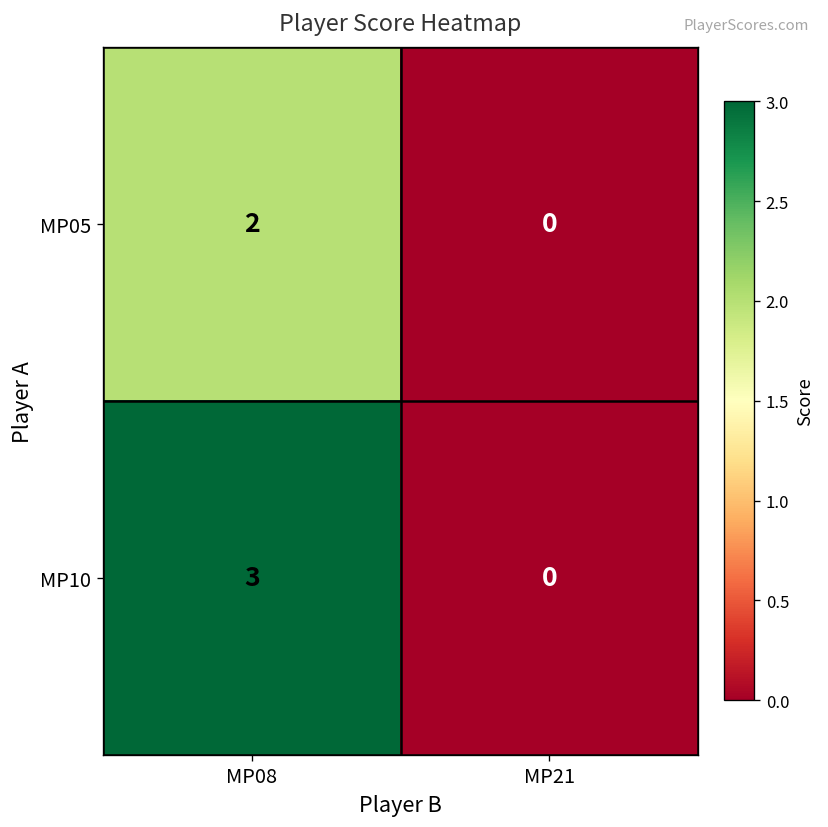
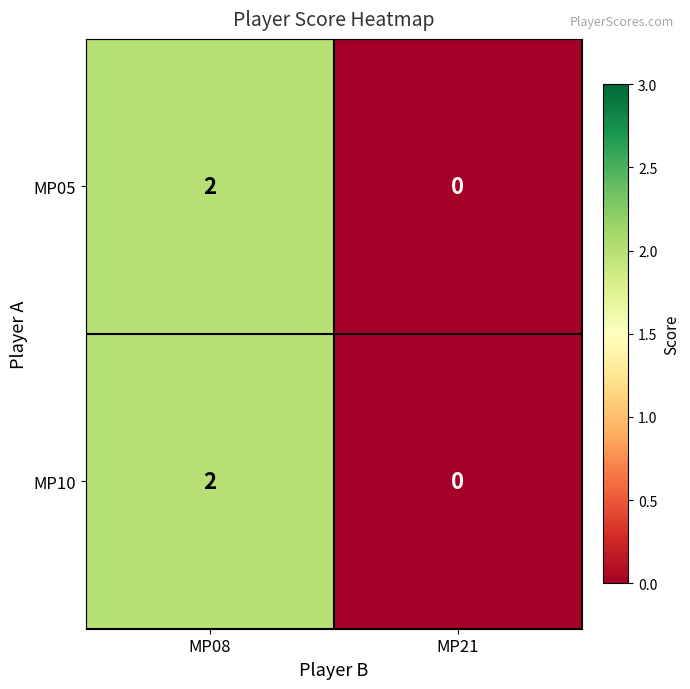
  {
    "MP05": {
      "MP08": 2,
      "MP21": 0
    },
    "MP10": {
-     "MP08": 3,
+     "MP08": 2,
      "MP21": 0
    }
  }
